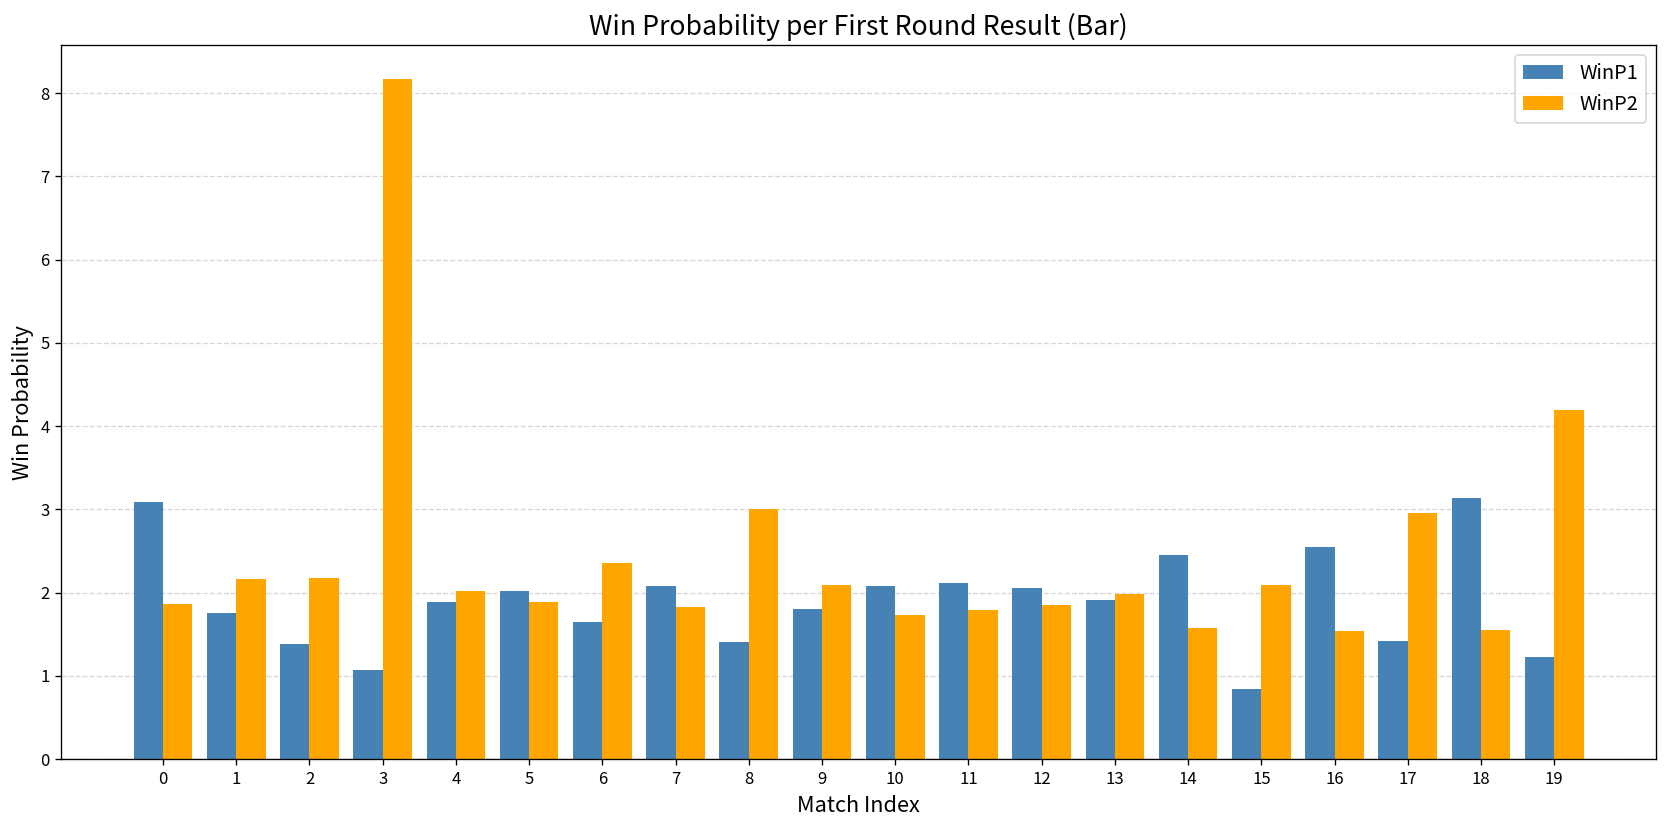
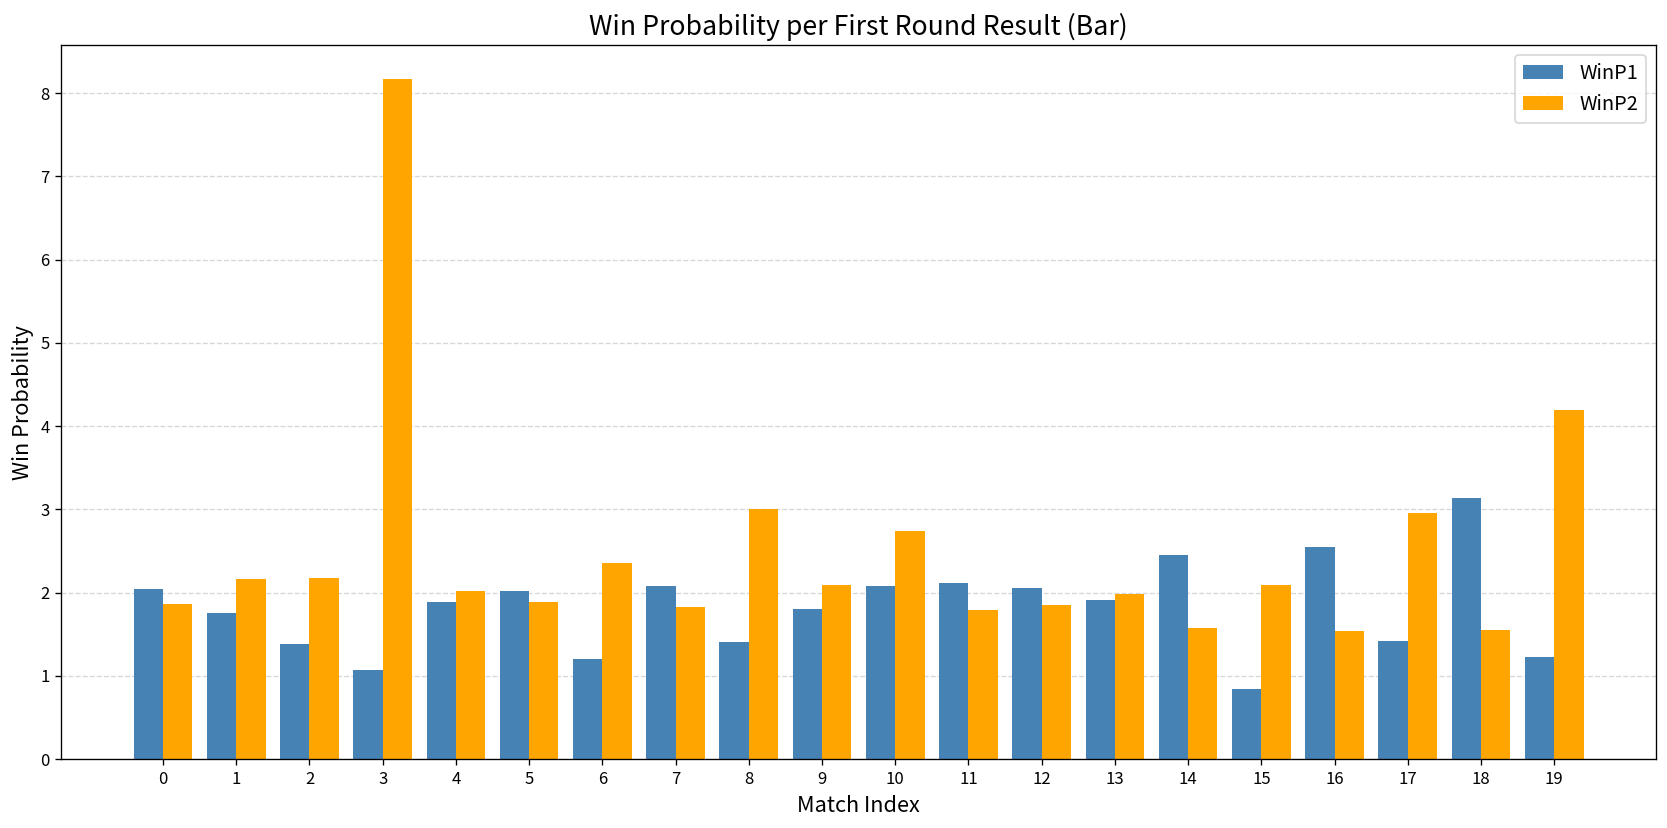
  {
    "WinP1": {
-     "0": 3.1,
+     "0": 2.0,
      "1": 1.8,
      "2": 1.4,
      "3": 1.1,
      "4": 1.9,
      "5": 2.0,
-     "6": 1.7,
+     "6": 1.2,
      "7": 2.1,
      "8": 1.4,
      "9": 1.8,
      "10": 2.1,
      "11": 2.1,
      "12": 2.1,
      "13": 1.9,
      "14": 2.5,
      "15": 0.8,
      "16": 2.5,
      "17": 1.4,
      "18": 3.1,
      "19": 1.2
    },
    "WinP2": {
      "0": 1.9,
      "1": 2.2,
      "2": 2.2,
      "3": 8.2,
      "4": 2.0,
      "5": 1.9,
      "6": 2.4,
      "7": 1.8,
      "8": 3.0,
      "9": 2.1,
-     "10": 1.7,
+     "10": 2.7,
      "11": 1.8,
      "12": 1.9,
      "13": 2.0,
      "14": 1.6,
      "15": 2.1,
      "16": 1.5,
      "17": 3.0,
      "18": 1.5,
      "19": 4.2
    }
  }
